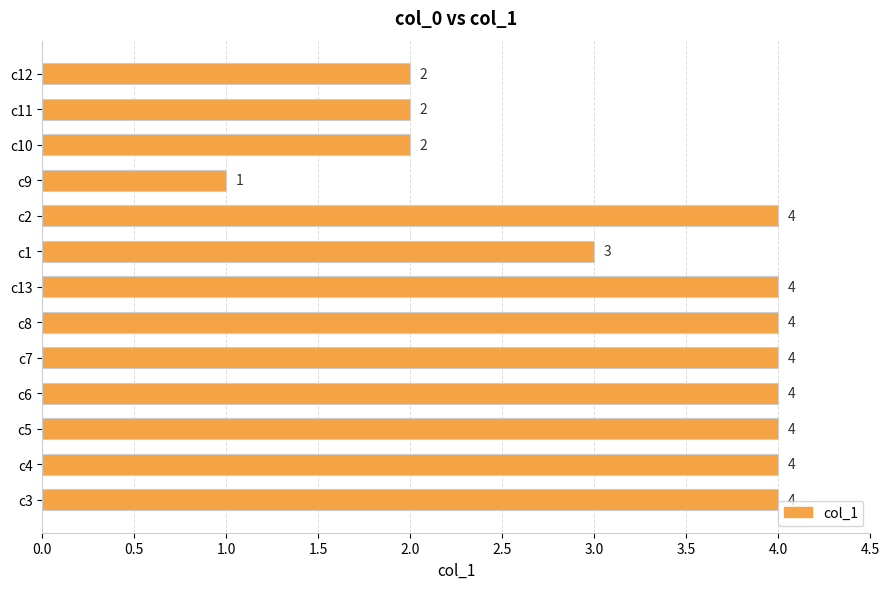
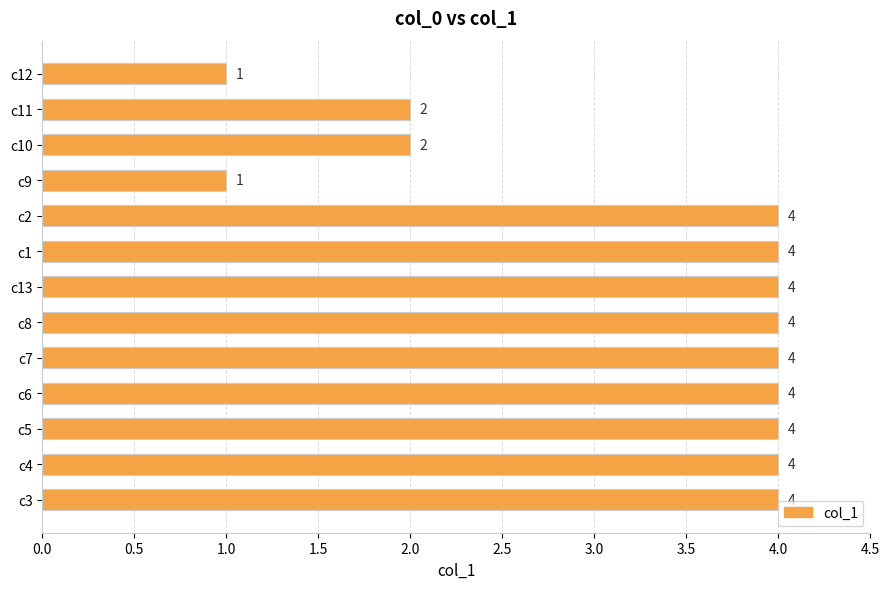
  {
-   "c12": 2,
+   "c12": 1,
    "c11": 2,
    "c10": 2,
    "c9": 1,
    "c2": 4,
-   "c1": 3,
+   "c1": 4,
    "c13": 4,
    "c8": 4,
    "c7": 4,
    "c6": 4,
    "c5": 4,
    "c4": 4
  }
